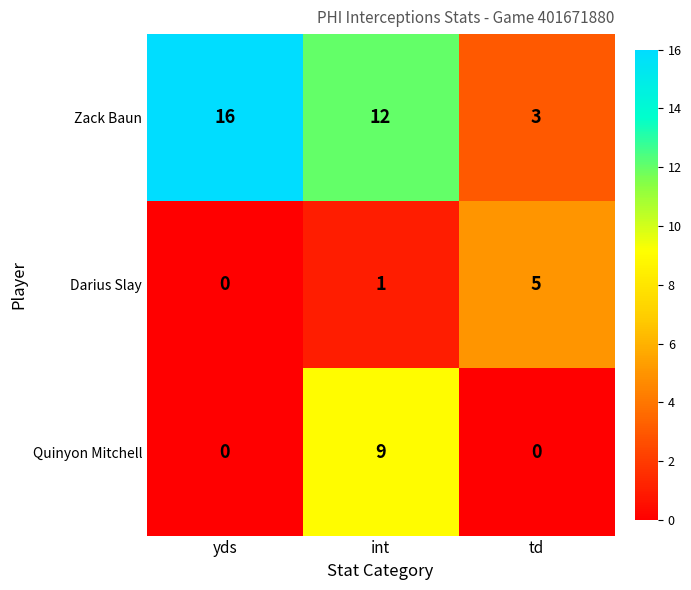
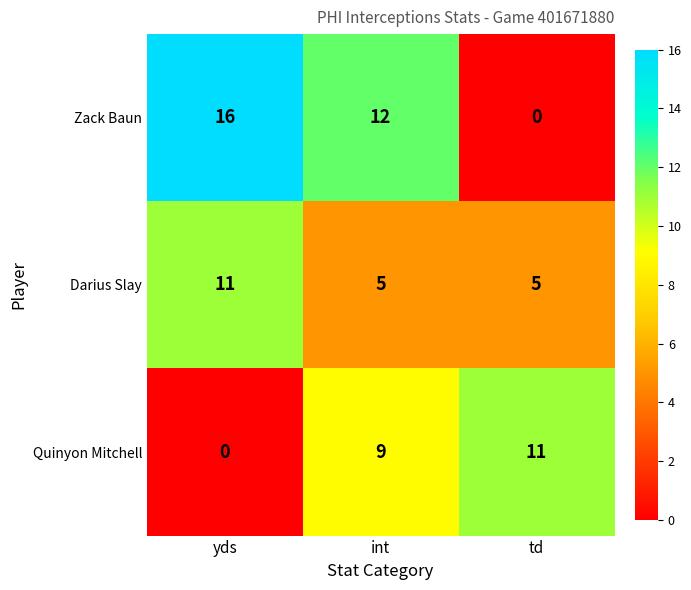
  {
    "Zack Baun": {
      "yds": 16,
      "int": 12,
-     "td": 3
+     "td": 0
    },
    "Darius Slay": {
-     "yds": 0,
-     "int": 1,
+     "yds": 11,
+     "int": 5,
      "td": 5
    },
    "Quinyon Mitchell": {
      "yds": 0,
      "int": 9,
-     "td": 0
+     "td": 11
    }
  }
